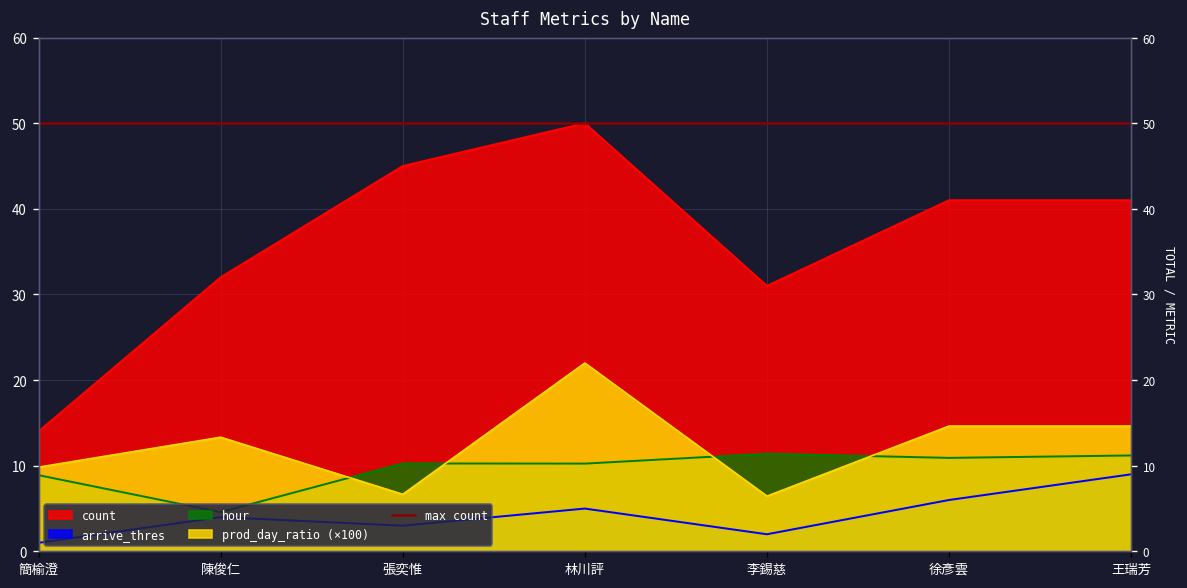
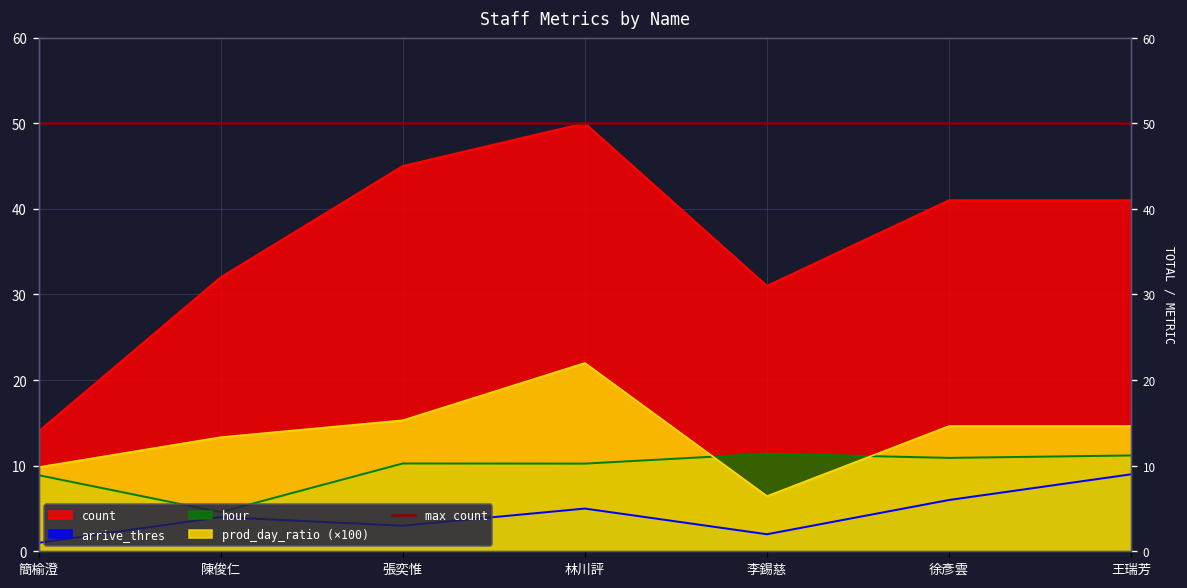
  {
    "count": {
      "簡榆澄": 14,
      "陳俊仁": 32,
      "張奕惟": 45,
      "林川評": 50,
      "李錫慈": 31,
      "徐彥雲": 41,
      "王瑞芳": 41
    },
    "arrive_thres": {
      "簡榆澄": 1,
      "林川評": 5,
      "李錫慈": 2,
      "徐彥雲": 6,
      "王瑞芳": 9
    },
    "hour": {
      "簡榆澄": 9,
      "張奕惟": 10,
      "林川評": 10,
      "李錫慈": 11,
      "徐彥雲": 11,
      "王瑞芳": 11
    },
    "prod_day_ratio (×100)": {
      "簡榆澄": 10,
      "陳俊仁": 13,
-     "張奕惟": 7,
+     "張奕惟": 15,
      "林川評": 22,
      "李錫慈": 6,
      "徐彥雲": 15,
      "王瑞芳": 15
    }
  }
